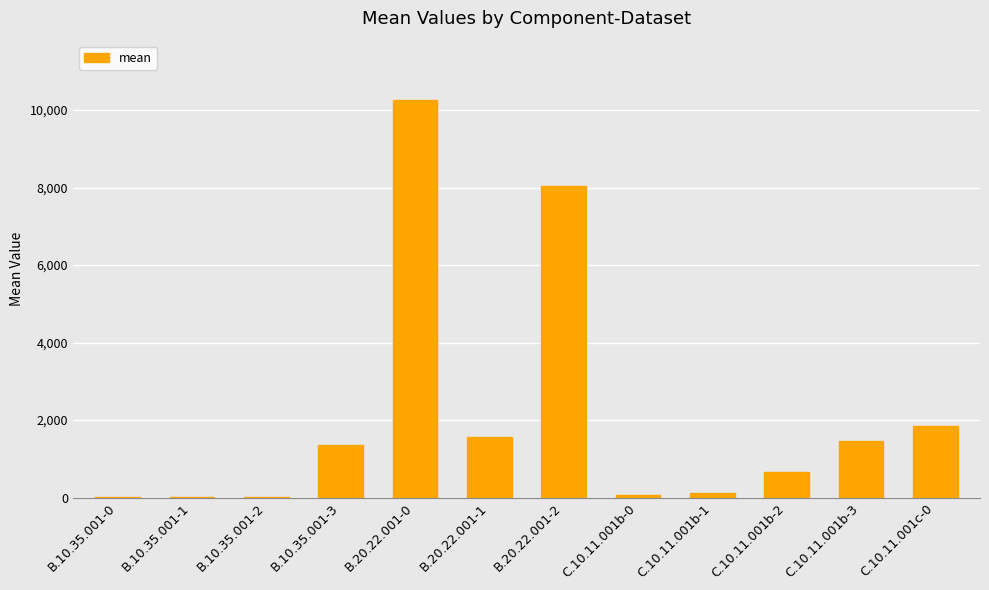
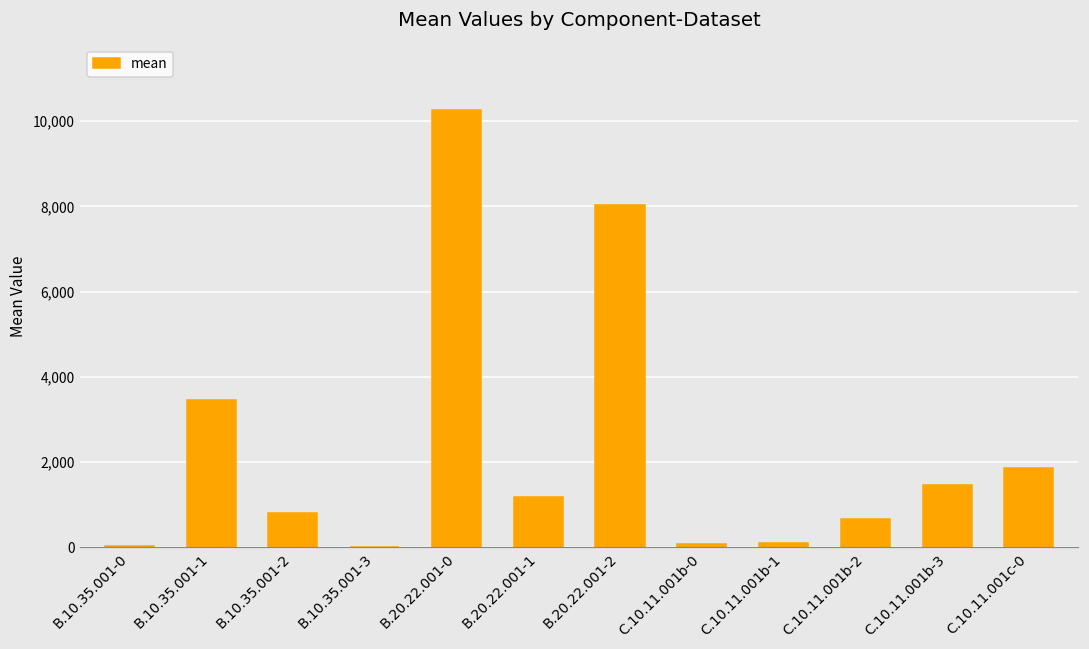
  {
-   "B.10.35.001-1": "0",
-   "B.10.35.001-2": "0",
-   "B.10.35.001-3": "1,300",
+   "B.10.35.001-1": "3,500",
+   "B.10.35.001-2": "800",
+   "B.10.35.001-3": "0",
    "B.20.22.001-0": "10,300",
-   "B.20.22.001-1": "1,600",
+   "B.20.22.001-1": "1,200",
    "B.20.22.001-2": "8,000",
    "C.10.11.001b-0": "100",
    "C.10.11.001b-1": "100",
    "C.10.11.001b-2": "700",
    "C.10.11.001b-3": "1,500",
    "C.10.11.001c-0": "1,900"
  }
